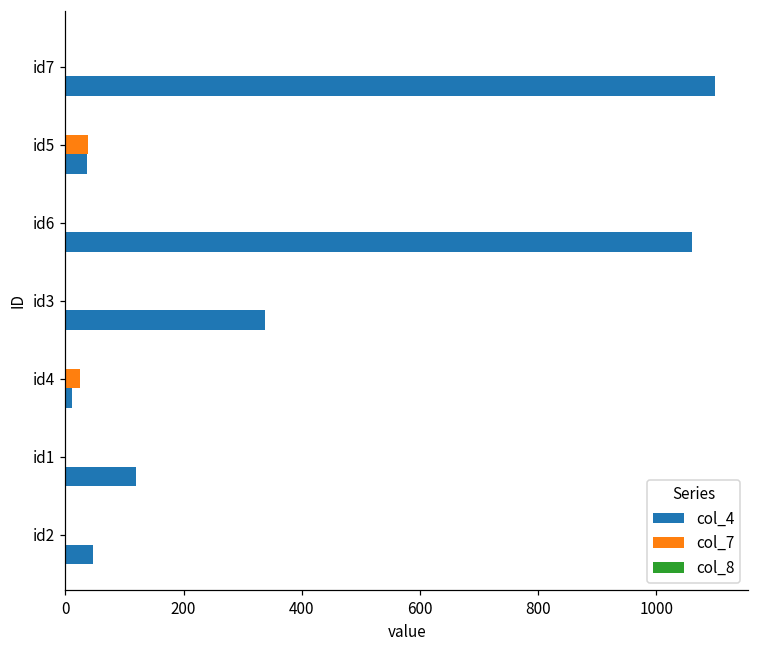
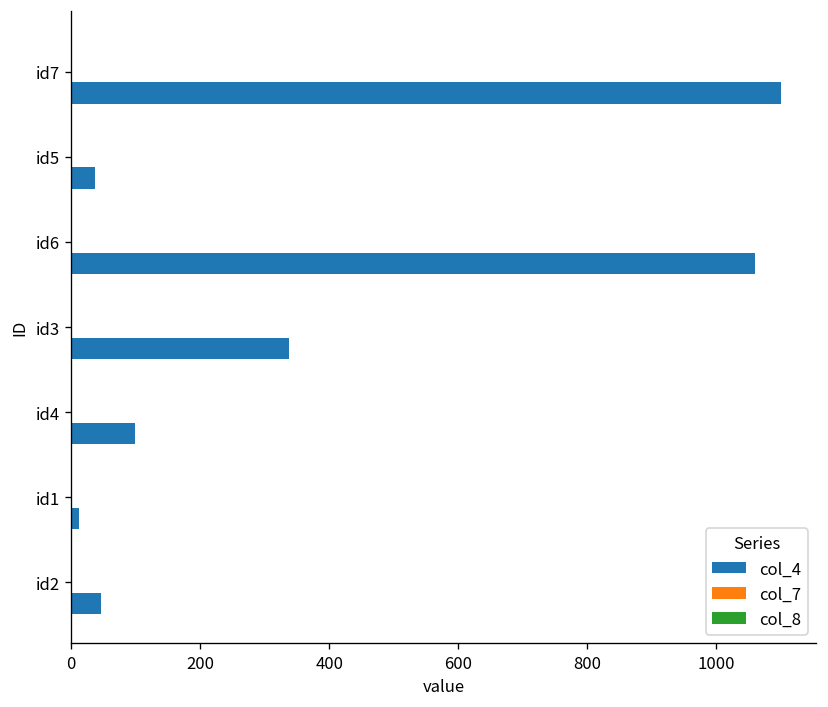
  {
    "col_4": {
      "id7": 1100,
      "id5": 40,
      "id6": 1060,
      "id3": 340,
-     "id4": 10,
-     "id1": 120,
+     "id4": 100,
+     "id1": 10,
      "id2": 50
    },
    "col_7": {
      "id7": 0,
-     "id5": 40,
+     "id5": 0,
      "id6": 0,
      "id3": 0,
-     "id4": 20,
+     "id4": 0,
      "id1": 0,
      "id2": 0
    },
    "col_8": {
      "id7": 0,
      "id5": 0,
      "id6": 0,
      "id3": 0,
      "id4": 0,
      "id1": 0,
      "id2": 0
    }
  }
